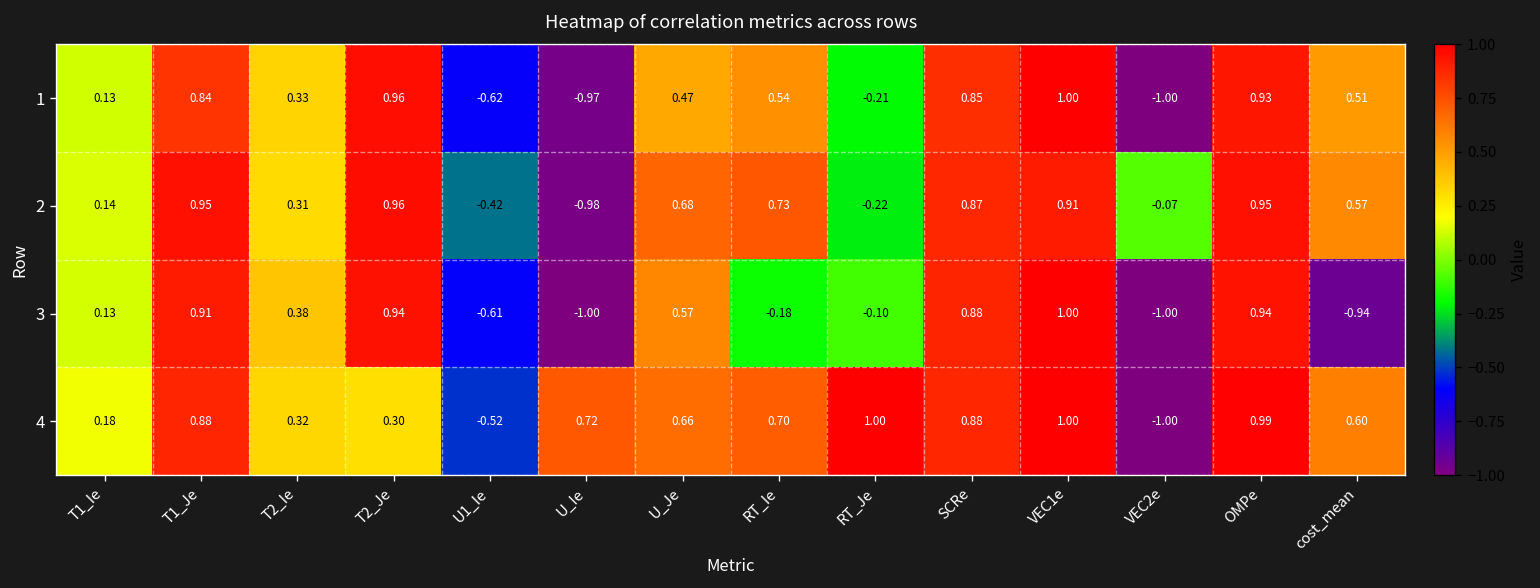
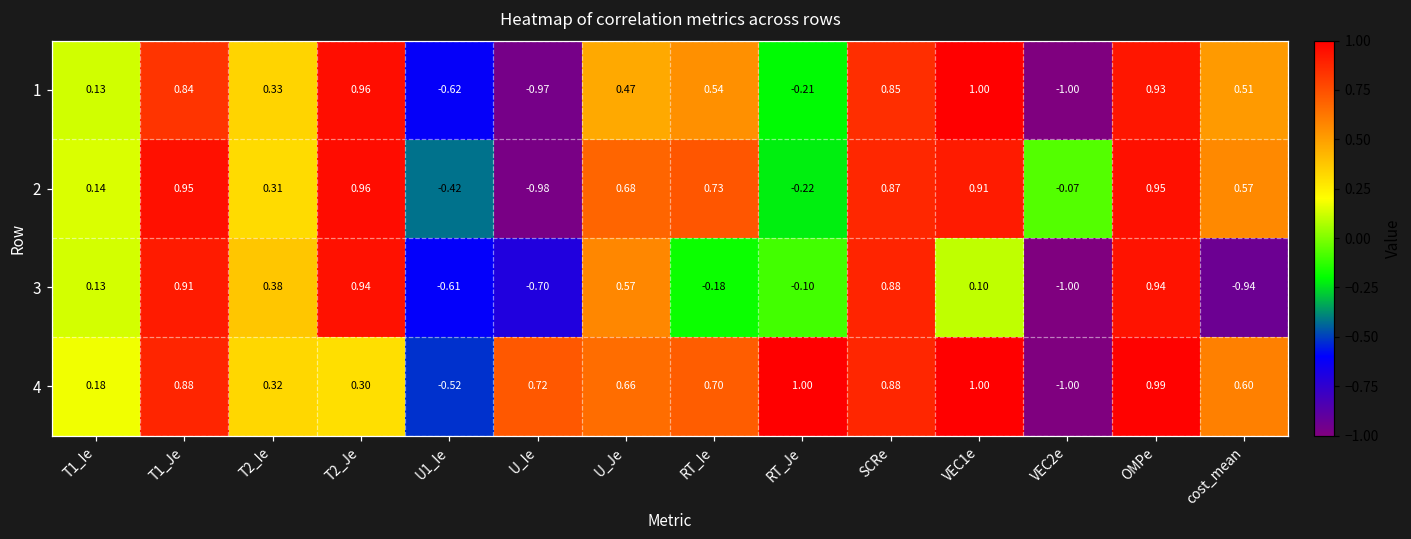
  {
    "1": {
      "T1_Ie": 0.13,
      "T1_Je": 0.84,
      "T2_Ie": 0.33,
      "T2_Je": 0.96,
      "U1_Ie": -0.62,
      "U_Ie": -0.97,
      "U_Je": 0.47,
      "RT_Ie": 0.54,
      "RT_Je": -0.21,
      "SCRe": 0.85,
      "VEC1e": 1.00,
      "VEC2e": -1.00,
      "OMPe": 0.93,
      "cost_mean": 0.51
    },
    "2": {
      "T1_Ie": 0.14,
      "T1_Je": 0.95,
      "T2_Ie": 0.31,
      "T2_Je": 0.96,
      "U1_Ie": -0.42,
      "U_Ie": -0.98,
      "U_Je": 0.68,
      "RT_Ie": 0.73,
      "RT_Je": -0.22,
      "SCRe": 0.87,
      "VEC1e": 0.91,
      "VEC2e": -0.07,
      "OMPe": 0.95,
      "cost_mean": 0.57
    },
    "3": {
      "T1_Ie": 0.13,
      "T1_Je": 0.91,
      "T2_Ie": 0.38,
      "T2_Je": 0.94,
      "U1_Ie": -0.61,
-     "U_Ie": -1.00,
+     "U_Ie": -0.70,
      "U_Je": 0.57,
      "RT_Ie": -0.18,
      "RT_Je": -0.10,
      "SCRe": 0.88,
-     "VEC1e": 1.00,
+     "VEC1e": 0.10,
      "VEC2e": -1.00,
      "OMPe": 0.94,
      "cost_mean": -0.94
    },
    "4": {
      "T1_Ie": 0.18,
      "T1_Je": 0.88,
      "T2_Ie": 0.32,
      "T2_Je": 0.30,
      "U1_Ie": -0.52,
      "U_Ie": 0.72,
      "U_Je": 0.66,
      "RT_Ie": 0.70,
      "RT_Je": 1.00,
      "SCRe": 0.88,
      "VEC1e": 1.00,
      "VEC2e": -1.00,
      "OMPe": 0.99,
      "cost_mean": 0.60
    }
  }
